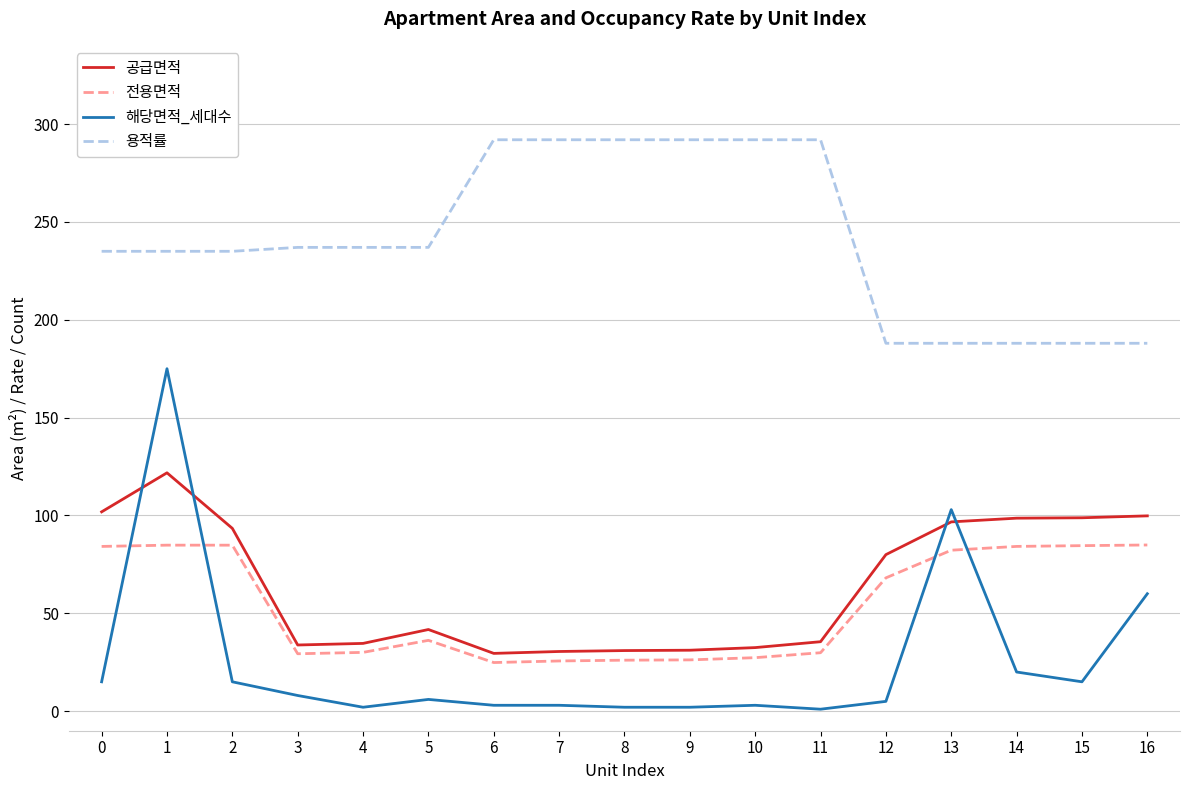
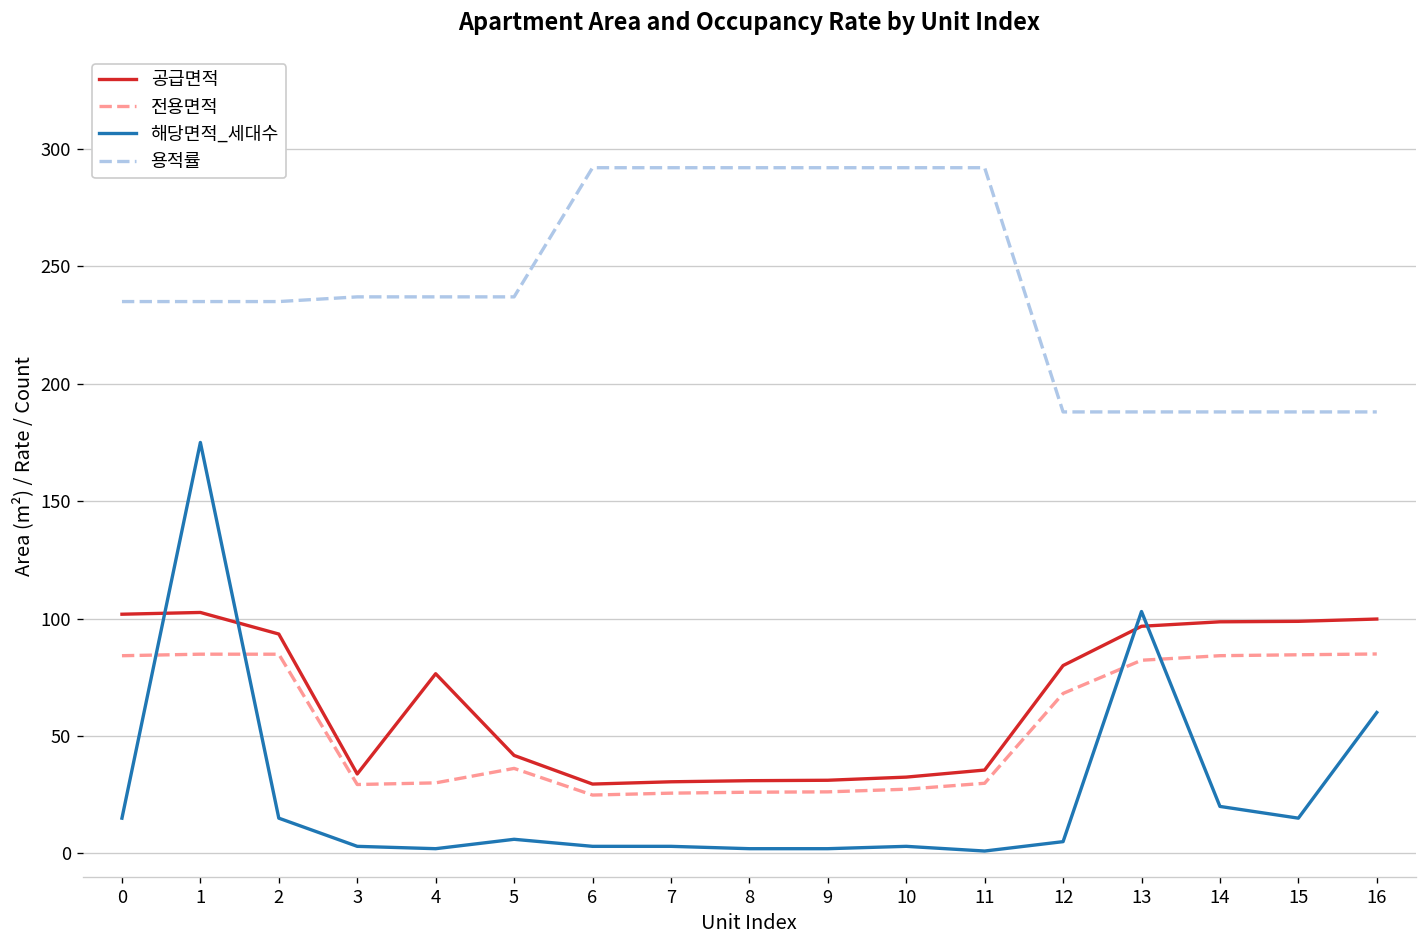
  {
    "공급면적": {
      "0": 102,
-     "1": 122,
+     "1": 103,
      "2": 93,
      "3": 34,
-     "4": 35,
+     "4": 77,
      "5": 42,
      "6": 30,
      "7": 30,
      "8": 31,
      "9": 31,
      "10": 32,
      "11": 35,
      "12": 80,
      "13": 97,
      "14": 99,
      "15": 99,
      "16": 100
    },
    "전용면적": {
      "0": 84,
      "1": 85,
      "2": 85,
      "3": 29,
      "4": 30,
      "5": 36,
      "6": 25,
      "7": 26,
      "8": 26,
      "9": 26,
      "10": 27,
      "11": 30,
      "12": 68,
      "13": 82,
      "14": 84,
      "15": 85,
      "16": 85
    },
    "해당면적_세대수": {
      "0": 15,
      "1": 175,
      "2": 15,
-     "3": 8,
+     "3": 3,
      "4": 2,
      "5": 6,
      "6": 3,
      "7": 3,
      "8": 2,
      "9": 2,
      "10": 3,
      "11": 1,
      "12": 5,
      "13": 103,
      "14": 20,
      "15": 15,
      "16": 60
    },
    "용적률": {
      "0": 235,
      "1": 235,
      "2": 235,
      "3": 237,
      "4": 237,
      "5": 237,
      "6": 292,
      "7": 292,
      "8": 292,
      "9": 292,
      "10": 292,
      "11": 292,
      "12": 188,
      "13": 188,
      "14": 188,
      "15": 188,
      "16": 188
    }
  }
